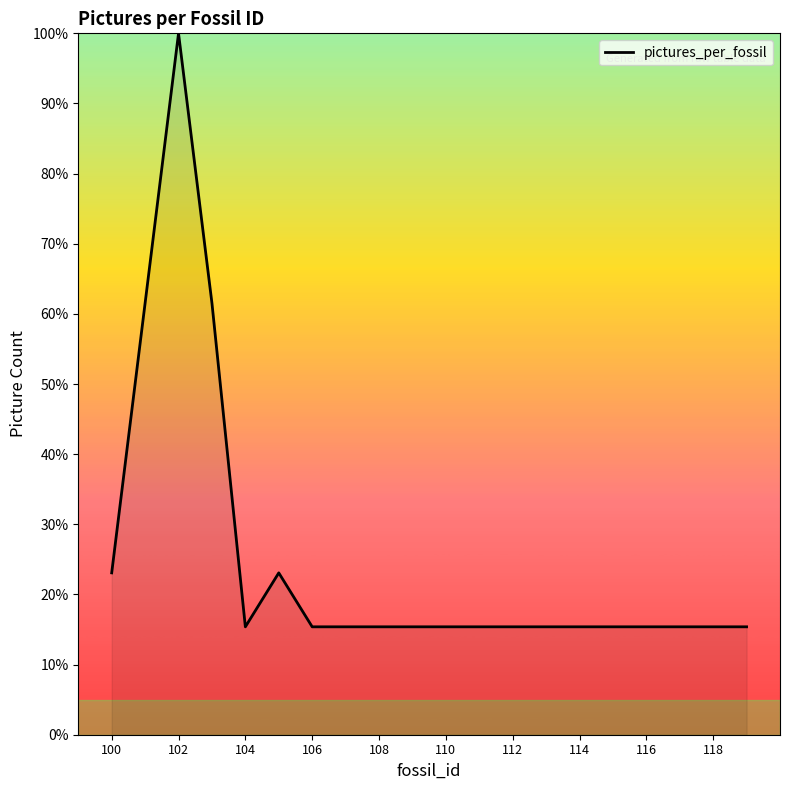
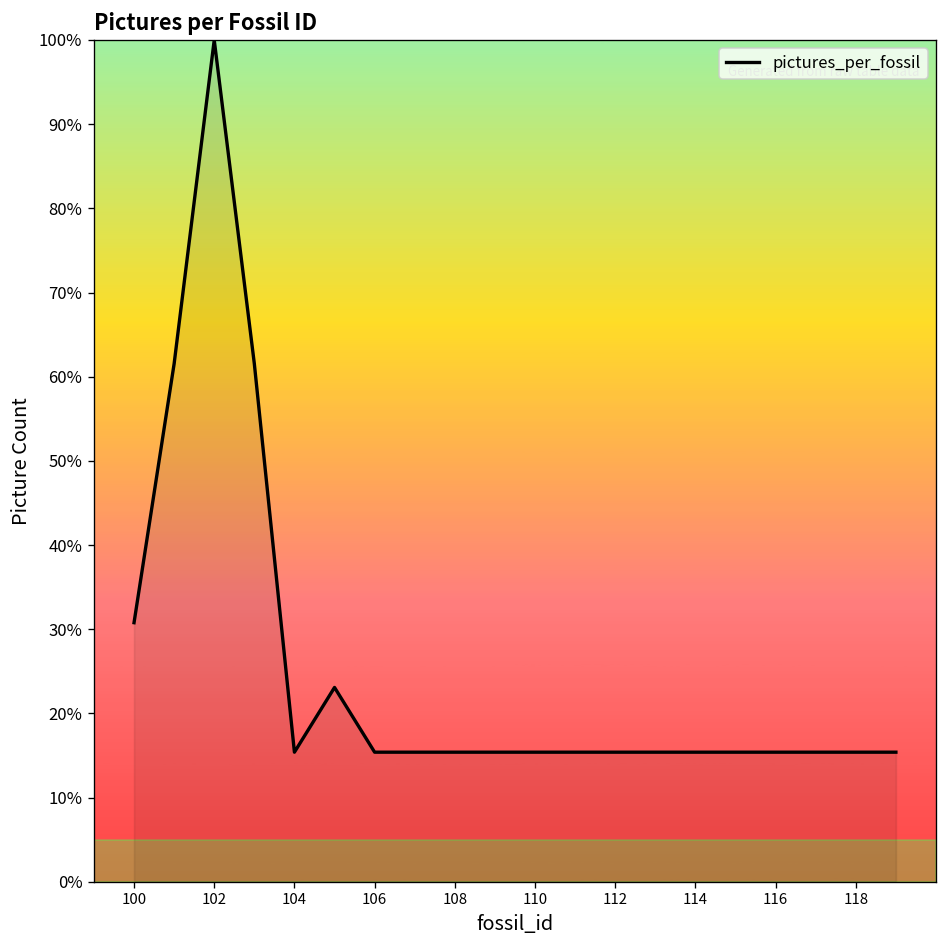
  {
-   "100": "23%",
+   "100": "31%",
    "102": "100%",
    "104": "15%",
    "106": "15%",
    "108": "15%",
    "110": "15%",
    "112": "15%",
    "114": "15%",
    "116": "15%",
    "118": "15%"
  }
